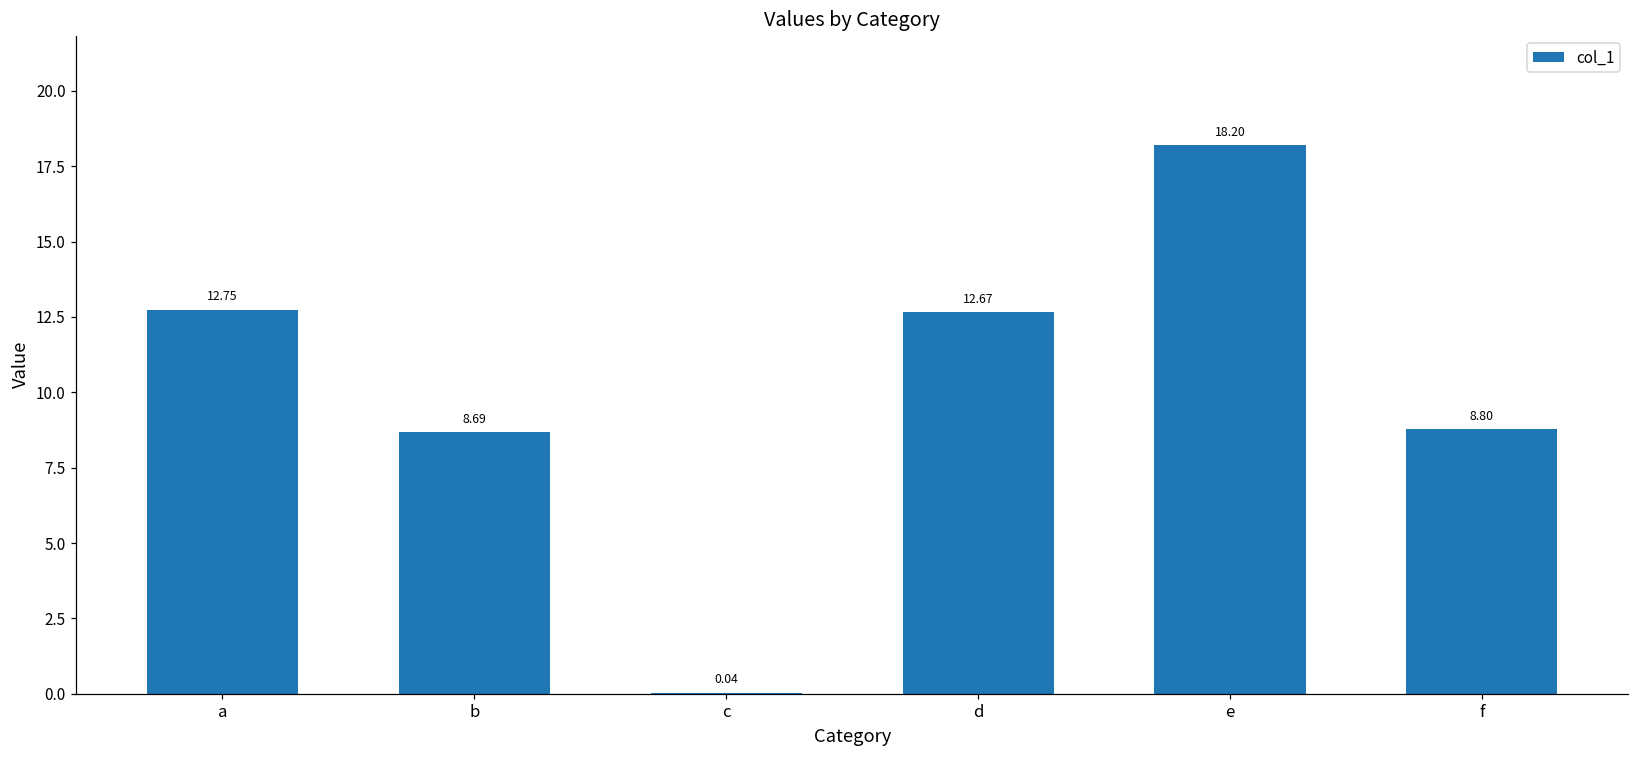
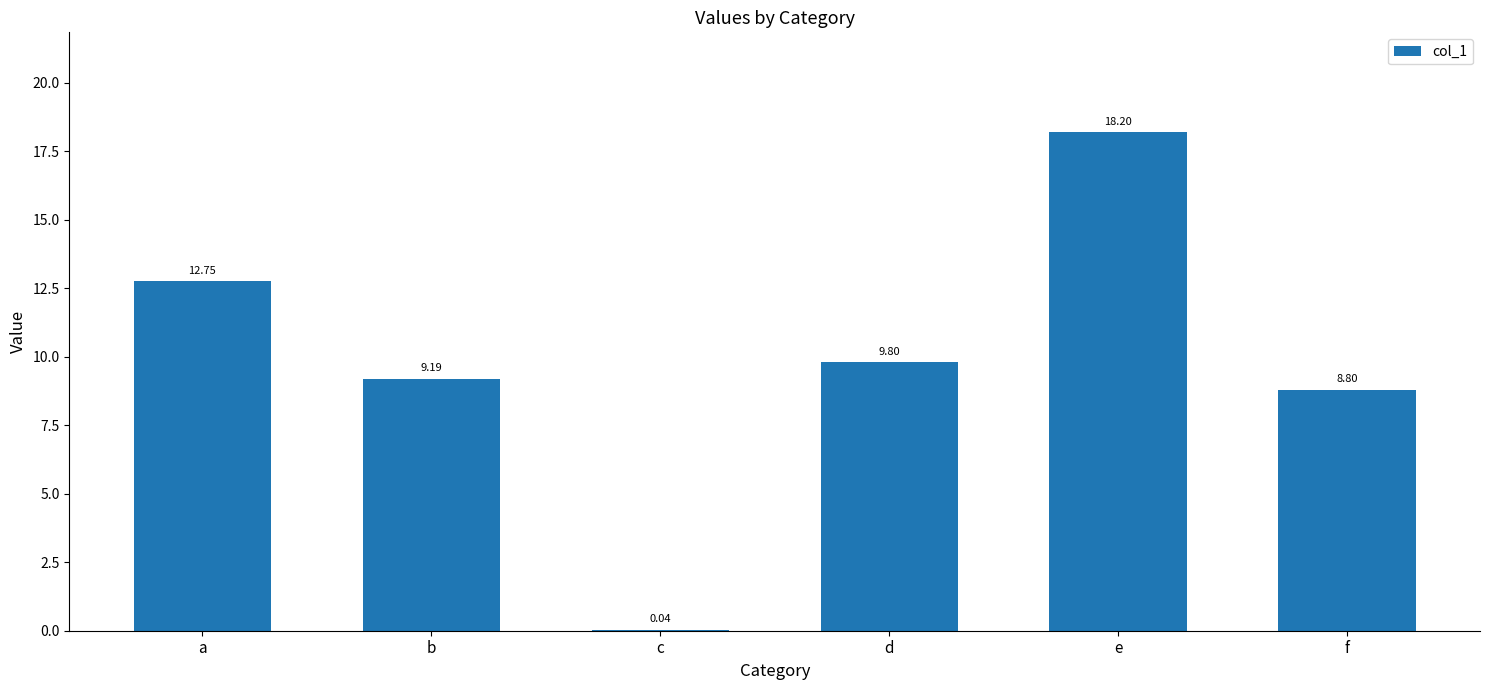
  {
    "a": 12.75,
-   "b": 8.69,
+   "b": 9.19,
    "c": 0.04,
-   "d": 12.67,
+   "d": 9.80,
    "e": 18.20,
    "f": 8.80
  }
